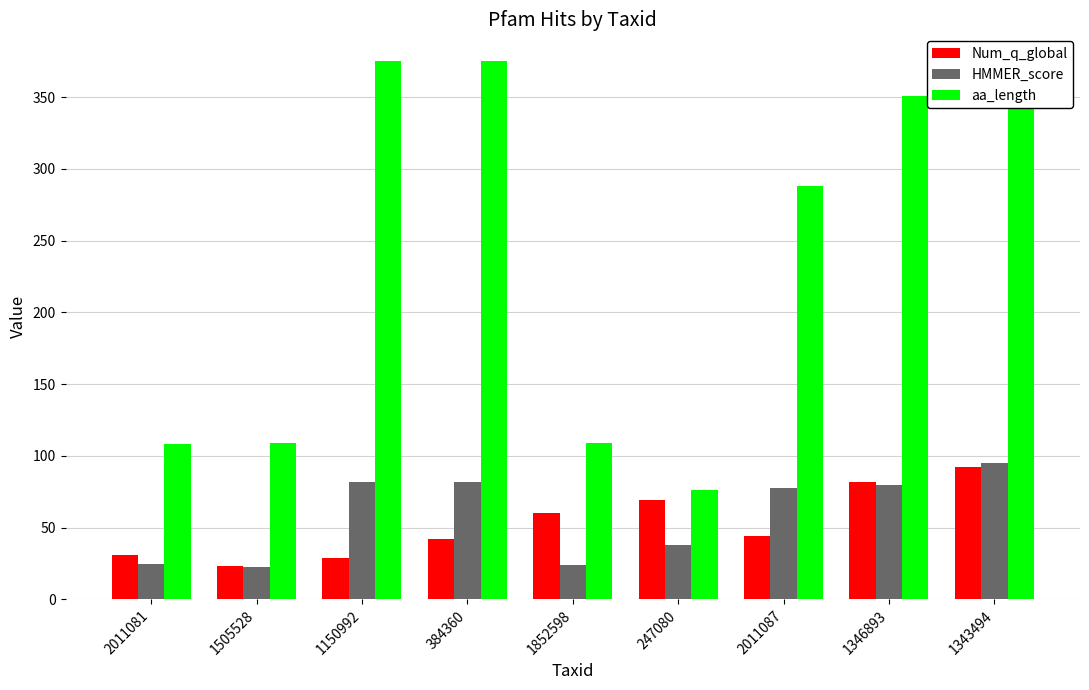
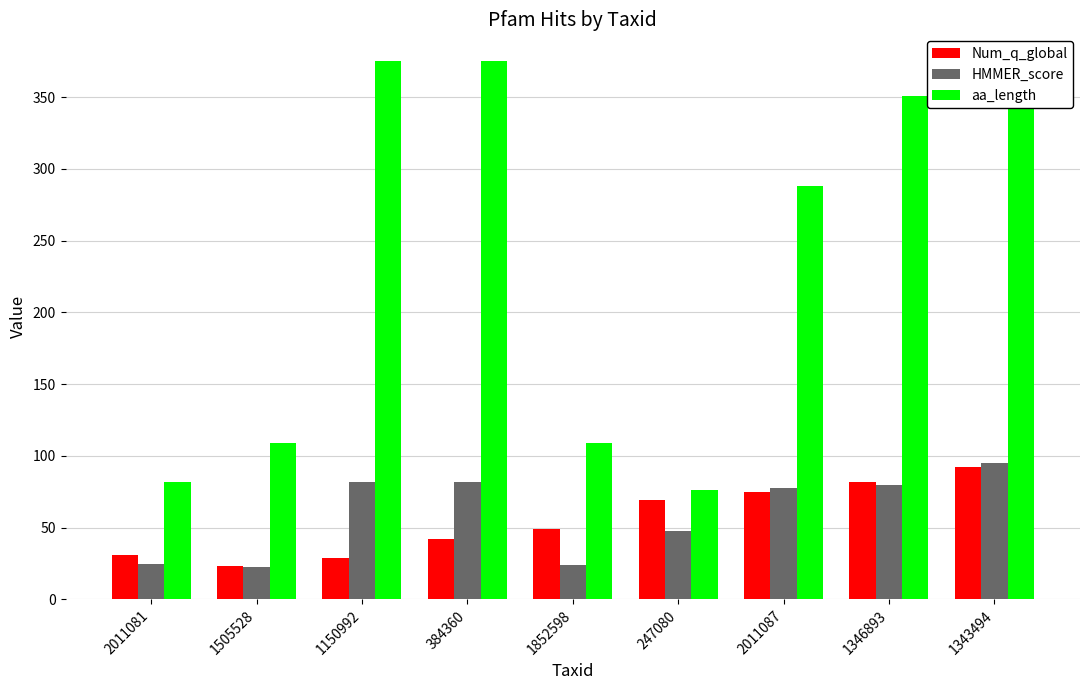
  {
    "Num_q_global": {
      "2011081": 31,
      "1505528": 23,
      "1150992": 29,
      "384360": 42,
-     "1852598": 60,
+     "1852598": 49,
      "247080": 69,
-     "2011087": 44,
+     "2011087": 75,
      "1346893": 82,
      "1343494": 92
    },
    "HMMER_score": {
      "2011081": 25,
      "1505528": 22,
      "1150992": 82,
      "384360": 82,
      "1852598": 24,
-     "247080": 38,
+     "247080": 48,
      "2011087": 78,
      "1346893": 80,
      "1343494": 95
    },
    "aa_length": {
-     "2011081": 108,
+     "2011081": 82,
      "1505528": 109,
      "1150992": 375,
      "384360": 375,
      "1852598": 109,
      "247080": 76,
      "2011087": 288,
      "1346893": 351
    }
  }
